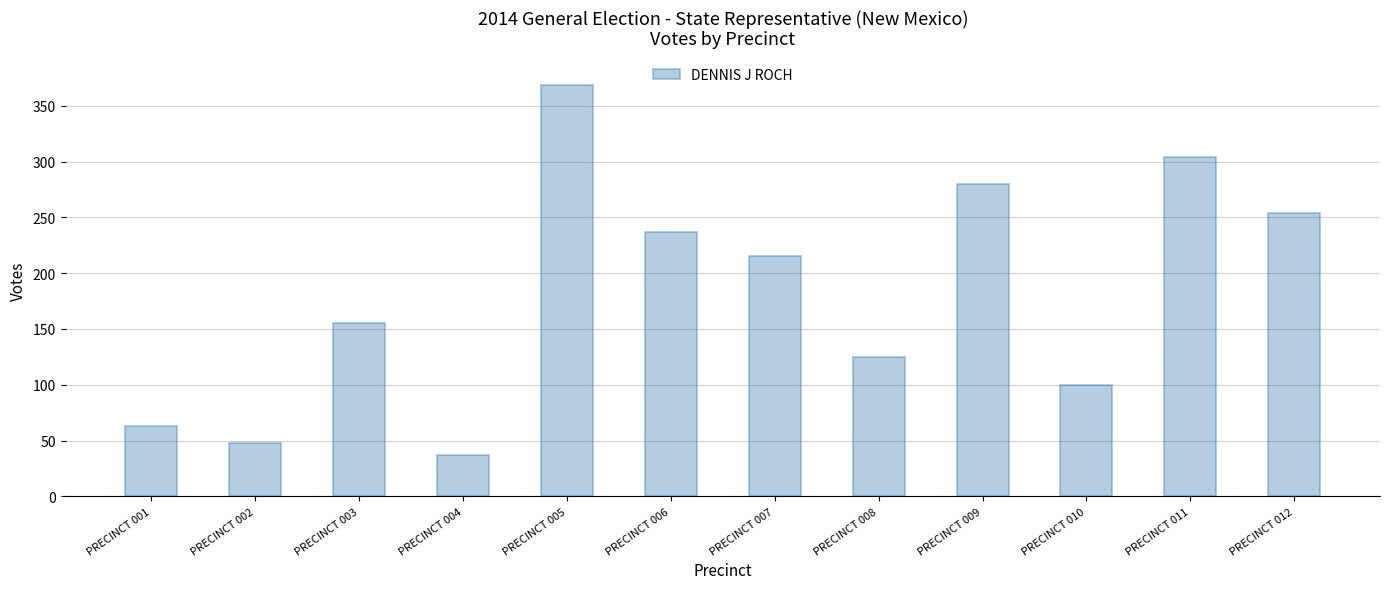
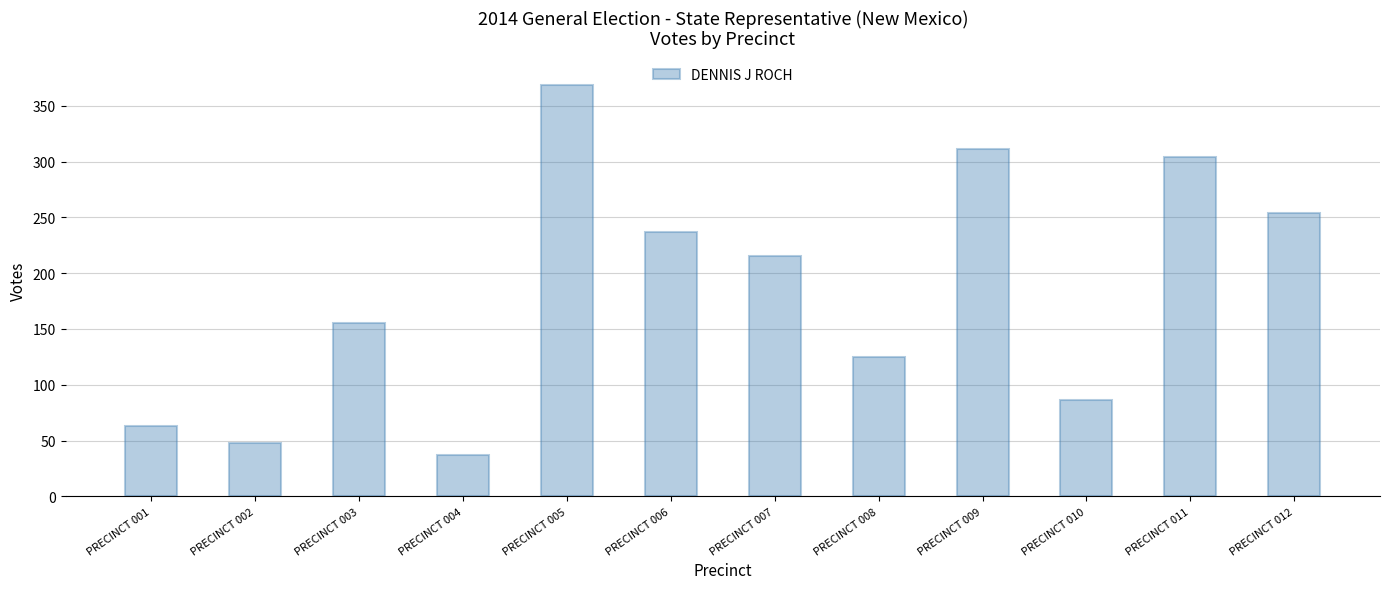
  {
    "PRECINCT 001": 63,
    "PRECINCT 002": 48,
    "PRECINCT 003": 155,
    "PRECINCT 004": 37,
    "PRECINCT 005": 369,
    "PRECINCT 006": 237,
    "PRECINCT 007": 215,
    "PRECINCT 008": 125,
-   "PRECINCT 009": 280,
-   "PRECINCT 010": 100,
+   "PRECINCT 009": 311,
+   "PRECINCT 010": 86,
    "PRECINCT 011": 304,
    "PRECINCT 012": 254
  }
